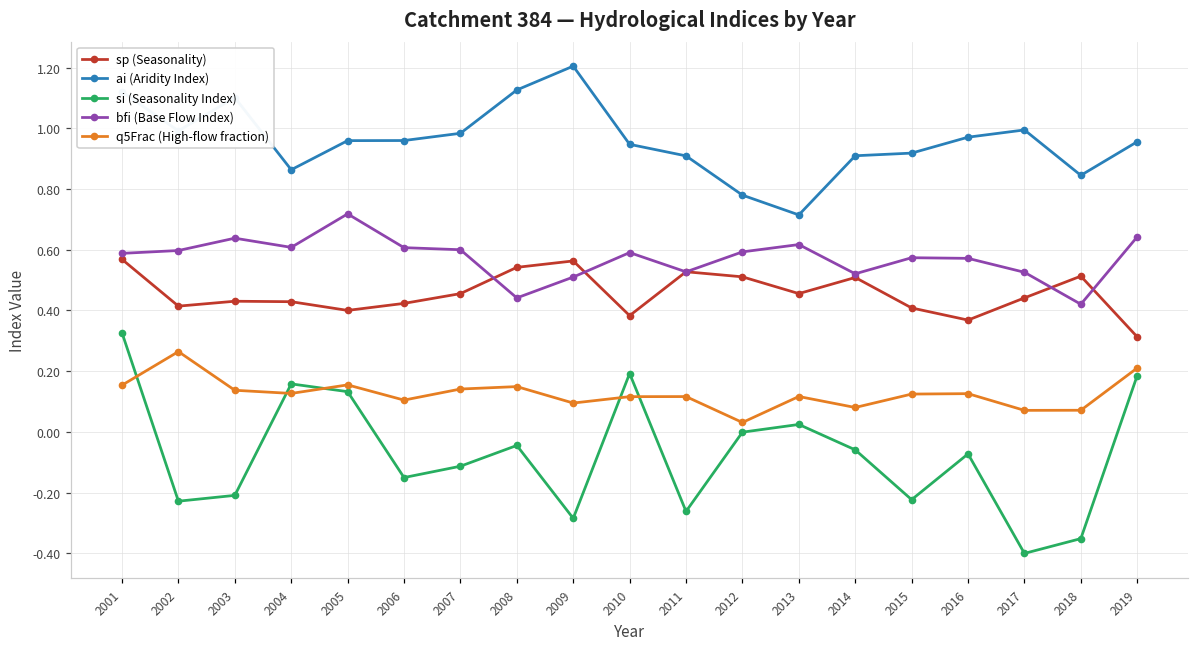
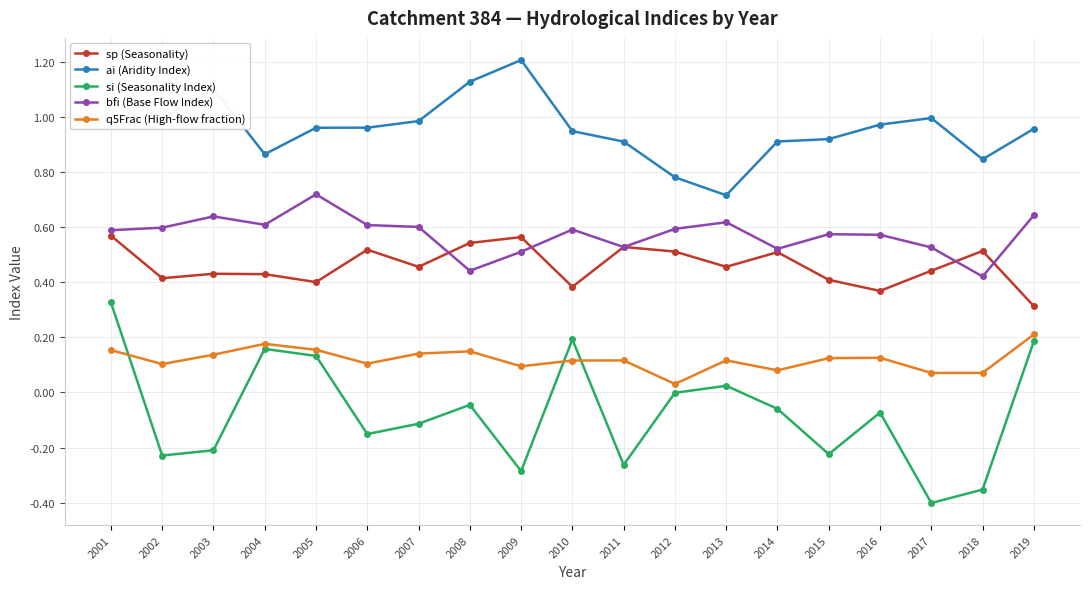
  {
    "sp (Seasonality)": {
      "2001": 0.57,
      "2002": 0.41,
      "2003": 0.43,
      "2004": 0.43,
      "2005": 0.40,
-     "2006": 0.42,
+     "2006": 0.52,
      "2007": 0.46,
      "2008": 0.54,
      "2009": 0.56,
      "2010": 0.38,
      "2012": 0.51,
      "2013": 0.46,
      "2014": 0.51,
      "2015": 0.41,
      "2016": 0.37,
      "2017": 0.44,
      "2018": 0.51,
      "2019": 0.31
    },
    "ai (Aridity Index)": {
      "2004": 0.86,
      "2005": 0.96,
      "2006": 0.96,
      "2007": 0.98,
      "2008": 1.13,
      "2009": 1.21,
      "2010": 0.95,
      "2011": 0.91,
      "2012": 0.78,
      "2013": 0.72,
      "2014": 0.91,
      "2015": 0.92,
      "2016": 0.97,
      "2017": 1.00,
      "2018": 0.85,
      "2019": 0.96
    },
    "si (Seasonality Index)": {
      "2001": 0.33,
      "2002": -0.23,
      "2003": -0.21,
      "2004": 0.16,
      "2005": 0.13,
      "2006": -0.15,
      "2007": -0.11,
      "2008": -0.04,
      "2009": -0.29,
      "2010": 0.19,
      "2011": -0.26,
      "2012": 0.00,
      "2013": 0.02,
      "2014": -0.06,
      "2015": -0.22,
      "2016": -0.07,
      "2017": -0.40,
      "2018": -0.35,
      "2019": 0.19
    },
    "bfi (Base Flow Index)": {
      "2001": 0.59,
      "2002": 0.60,
      "2003": 0.64,
      "2004": 0.61,
      "2005": 0.72,
      "2006": 0.61,
      "2007": 0.60,
      "2008": 0.44,
      "2009": 0.51,
      "2010": 0.59,
      "2012": 0.59,
      "2013": 0.62,
      "2014": 0.52,
      "2015": 0.57,
      "2016": 0.57,
      "2017": 0.53,
      "2018": 0.42,
      "2019": 0.64
    },
    "q5Frac (High-flow fraction)": {
      "2001": 0.15,
-     "2002": 0.26,
+     "2002": 0.10,
      "2003": 0.14,
-     "2004": 0.13,
+     "2004": 0.18,
      "2005": 0.15,
      "2006": 0.10,
      "2007": 0.14,
      "2008": 0.15,
      "2009": 0.09,
      "2010": 0.12,
      "2011": 0.12,
      "2012": 0.03,
      "2013": 0.12,
      "2014": 0.08,
      "2015": 0.12,
      "2016": 0.13,
      "2017": 0.07,
      "2018": 0.07,
      "2019": 0.21
    }
  }
